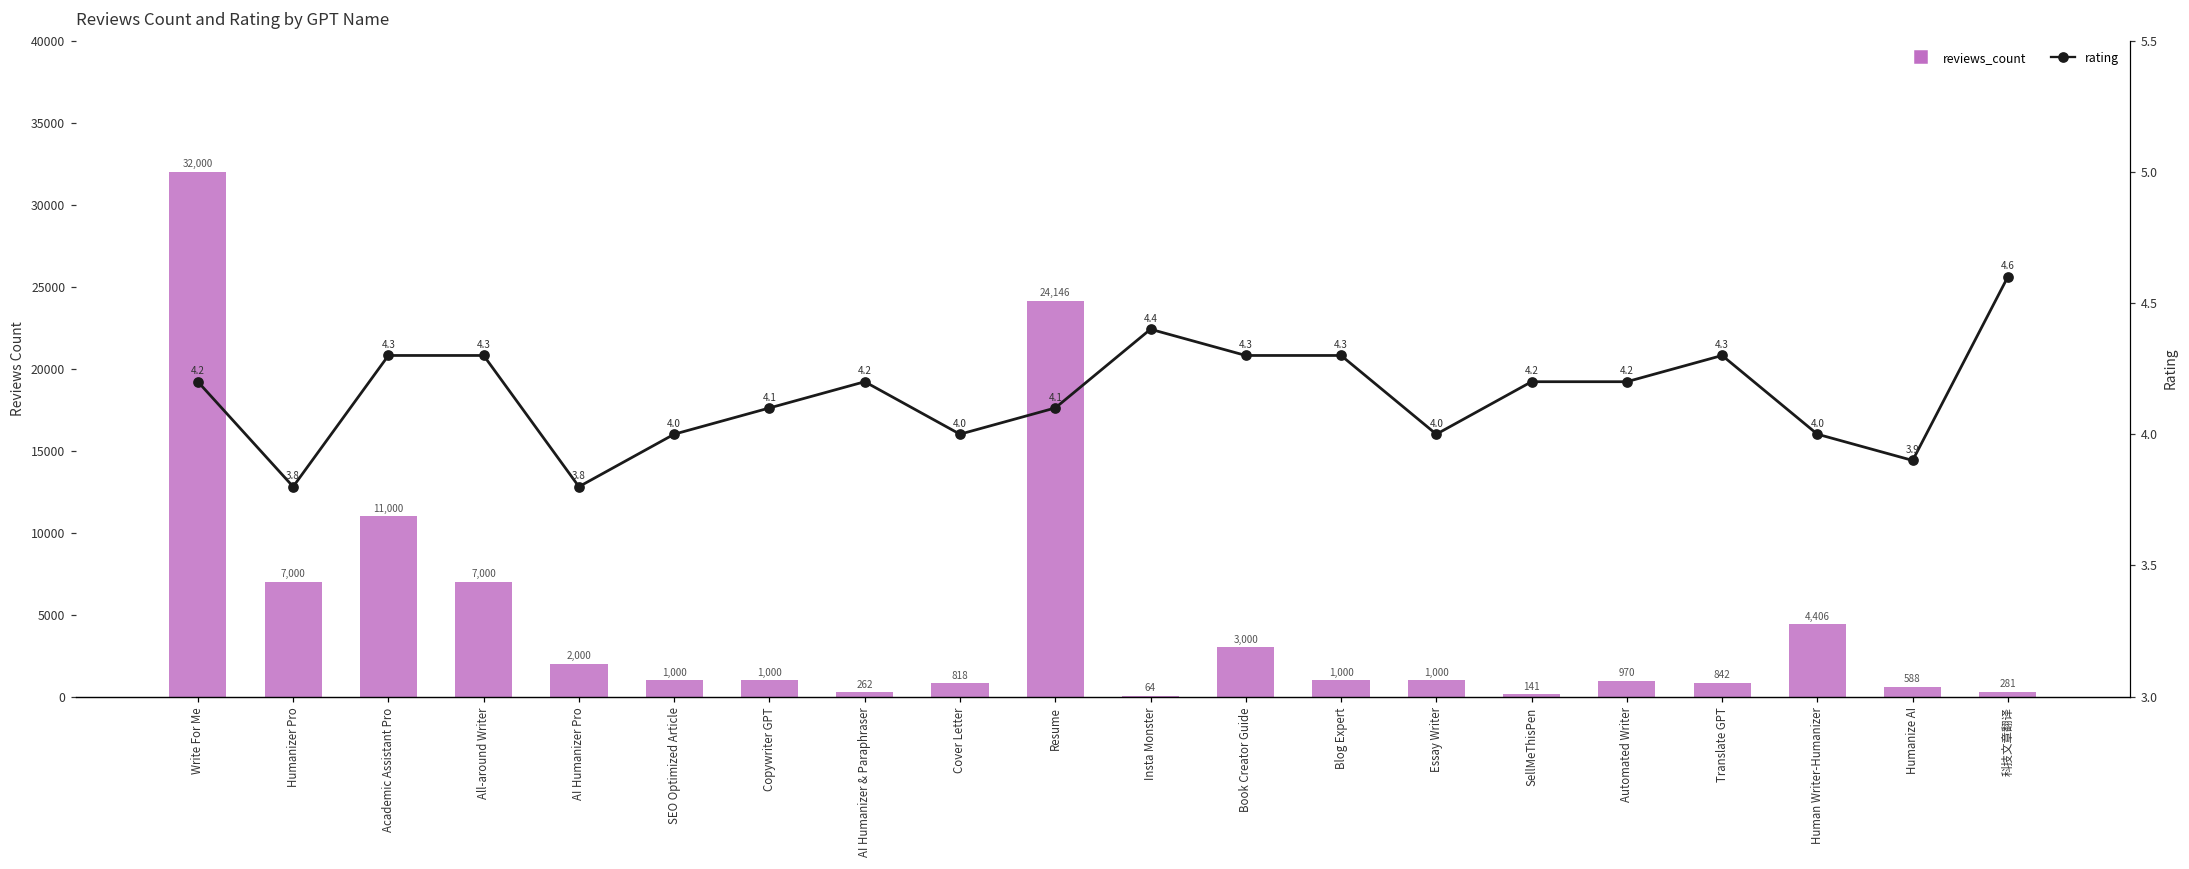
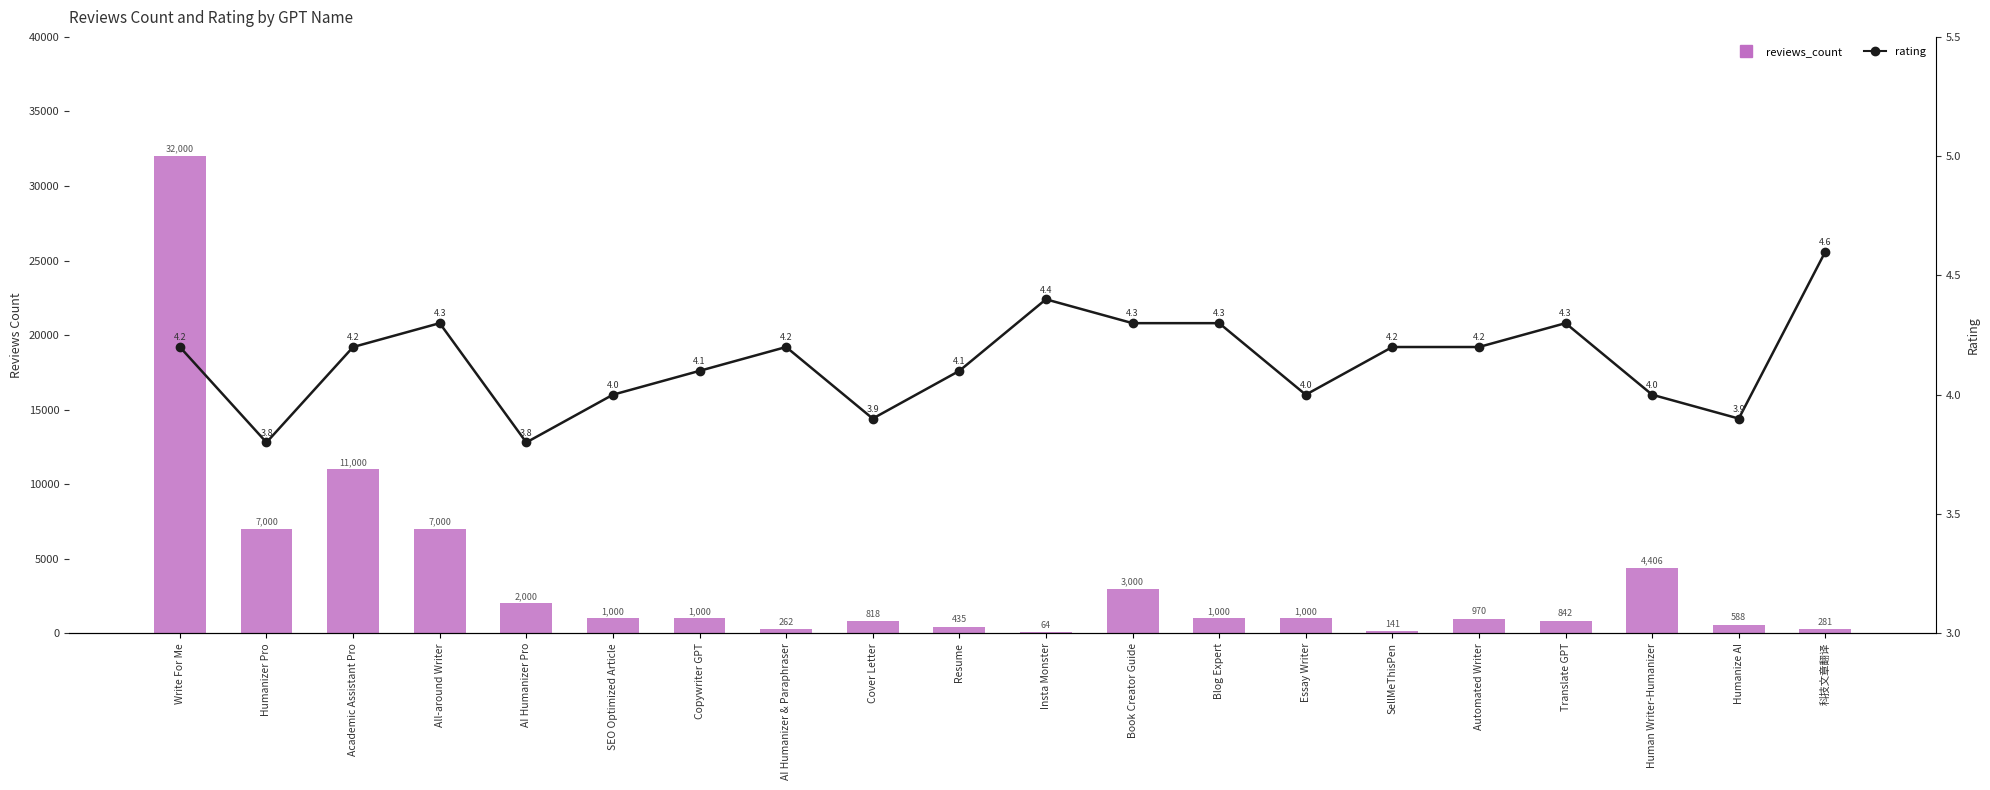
  {
    "reviews_count": {
      "Write For Me": "32,000",
      "Humanizer Pro": "7,000",
      "Academic Assistant Pro": "11,000",
      "All-around Writer": "7,000",
      "AI Humanizer Pro": "2,000",
      "SEO Optimized Article": "1,000",
      "Copywriter GPT": "1,000",
      "AI Humanizer & Paraphraser": "262",
      "Cover Letter": "818",
-     "Resume": "24,146",
+     "Resume": "435",
      "Insta Monster": "64",
      "Book Creator Guide": "3,000",
      "Blog Expert": "1,000",
      "Essay Writer": "1,000",
      "SellMeThisPen": "141",
      "Automated Writer": "970",
      "Translate GPT": "842",
      "Human Writer-Humanizer": "4,406",
      "Humanize AI": "588",
      "科技文章翻译": "281"
    },
    "rating": {
      "Write For Me": "4.2",
      "Humanizer Pro": "3.8",
-     "Academic Assistant Pro": "4.3",
+     "Academic Assistant Pro": "4.2",
      "All-around Writer": "4.3",
      "AI Humanizer Pro": "3.8",
      "SEO Optimized Article": "4.0",
      "Copywriter GPT": "4.1",
      "AI Humanizer & Paraphraser": "4.2",
-     "Cover Letter": "4.0",
+     "Cover Letter": "3.9",
      "Resume": "4.1",
      "Insta Monster": "4.4",
      "Book Creator Guide": "4.3",
      "Blog Expert": "4.3",
      "Essay Writer": "4.0",
      "SellMeThisPen": "4.2",
      "Automated Writer": "4.2",
      "Translate GPT": "4.3",
      "Human Writer-Humanizer": "4.0",
      "Humanize AI": "3.9",
      "科技文章翻译": "4.6"
    }
  }
